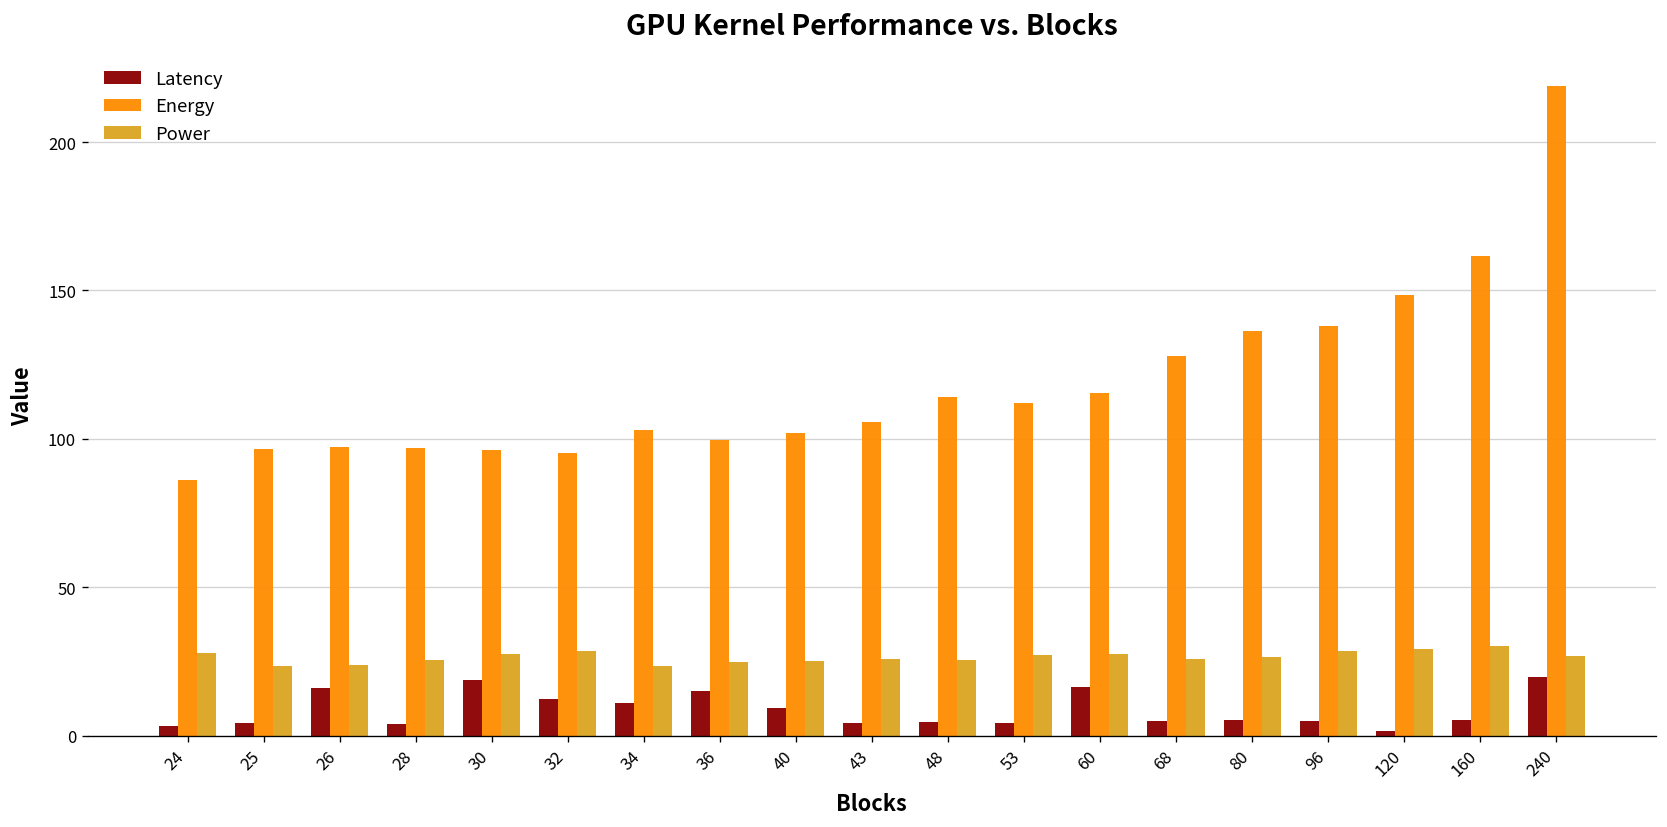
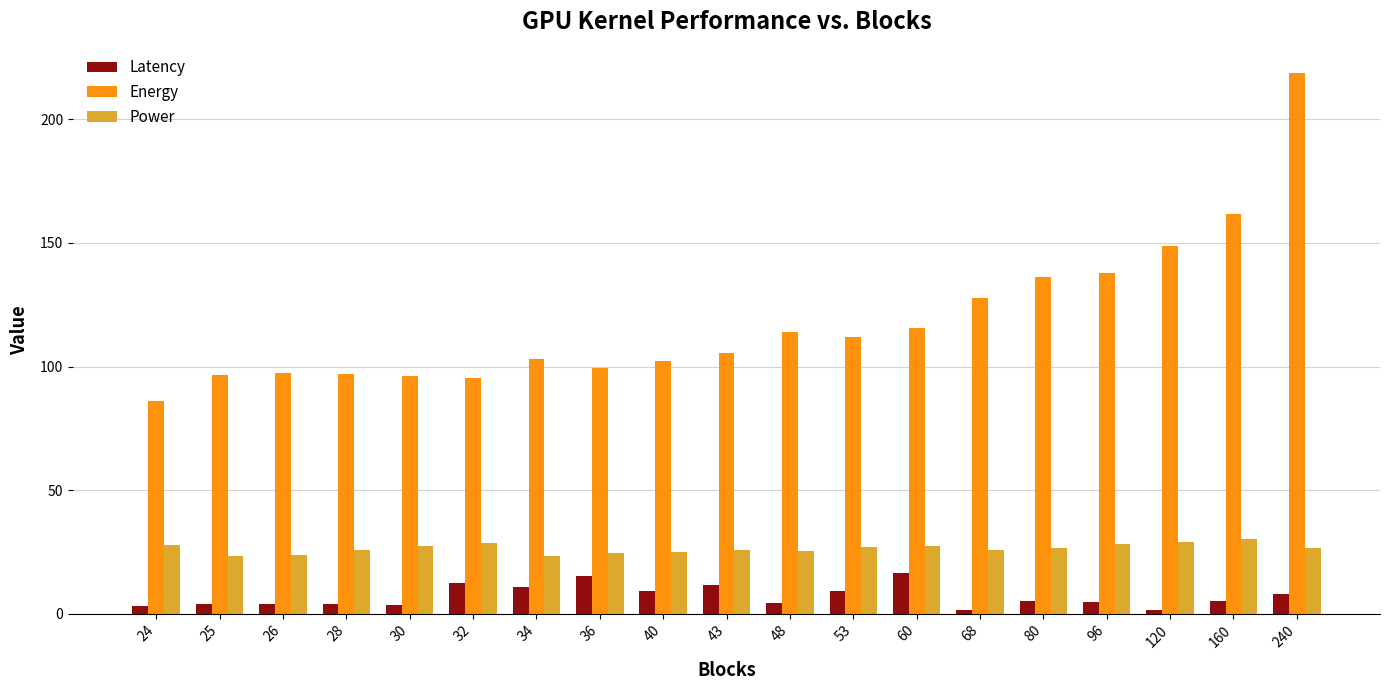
  {
    "Latency": {
      "24": 3,
      "25": 4,
-     "26": 16,
+     "26": 4,
      "28": 4,
-     "30": 19,
+     "30": 4,
      "32": 12,
      "34": 11,
      "36": 15,
      "40": 9,
-     "43": 4,
+     "43": 12,
      "48": 5,
-     "53": 4,
+     "53": 9,
      "60": 17,
-     "68": 5,
+     "68": 2,
      "80": 5,
      "96": 5,
      "120": 2,
      "160": 5,
-     "240": 20
+     "240": 8
    }
  }
